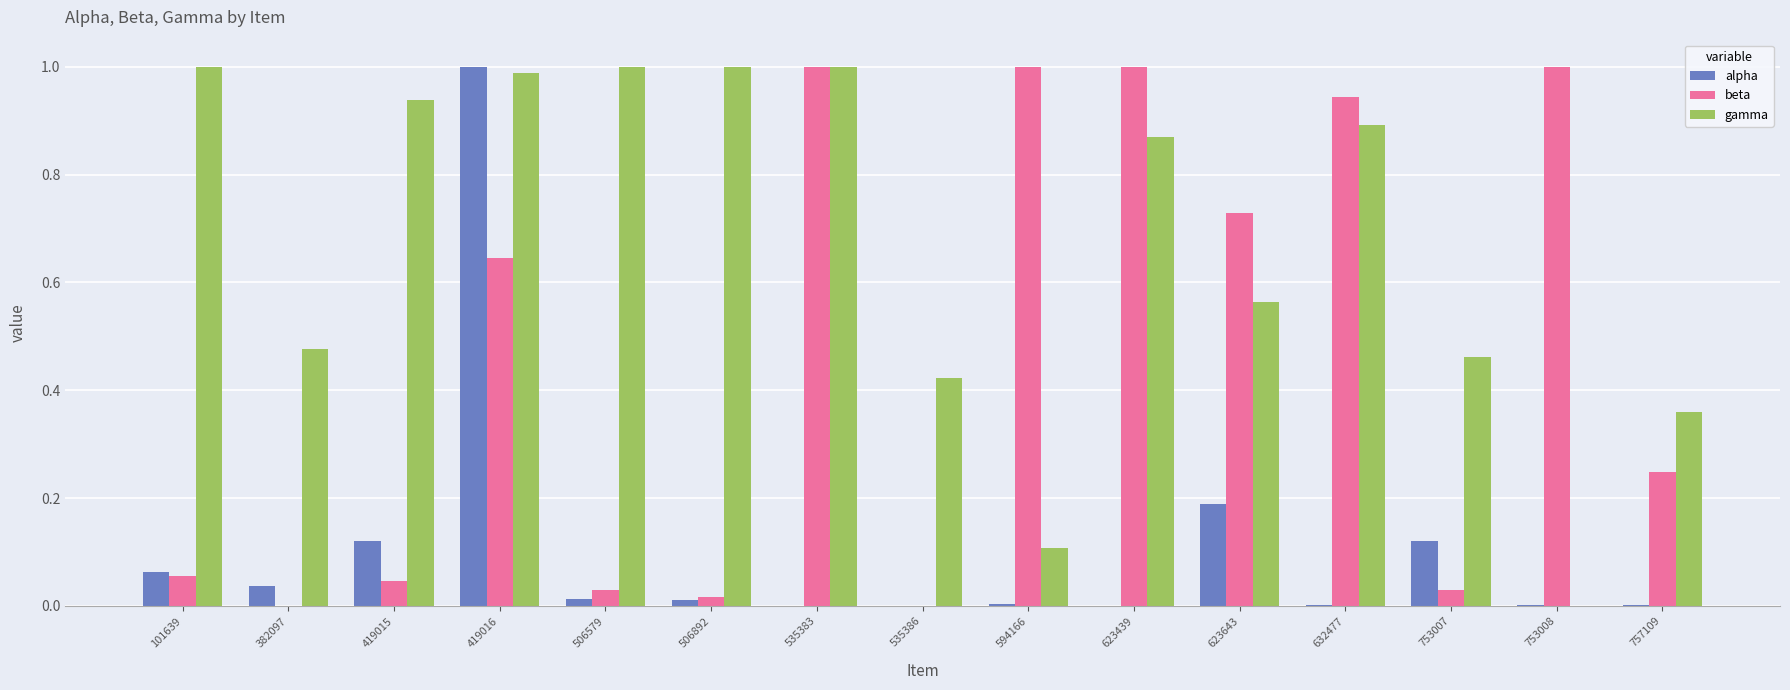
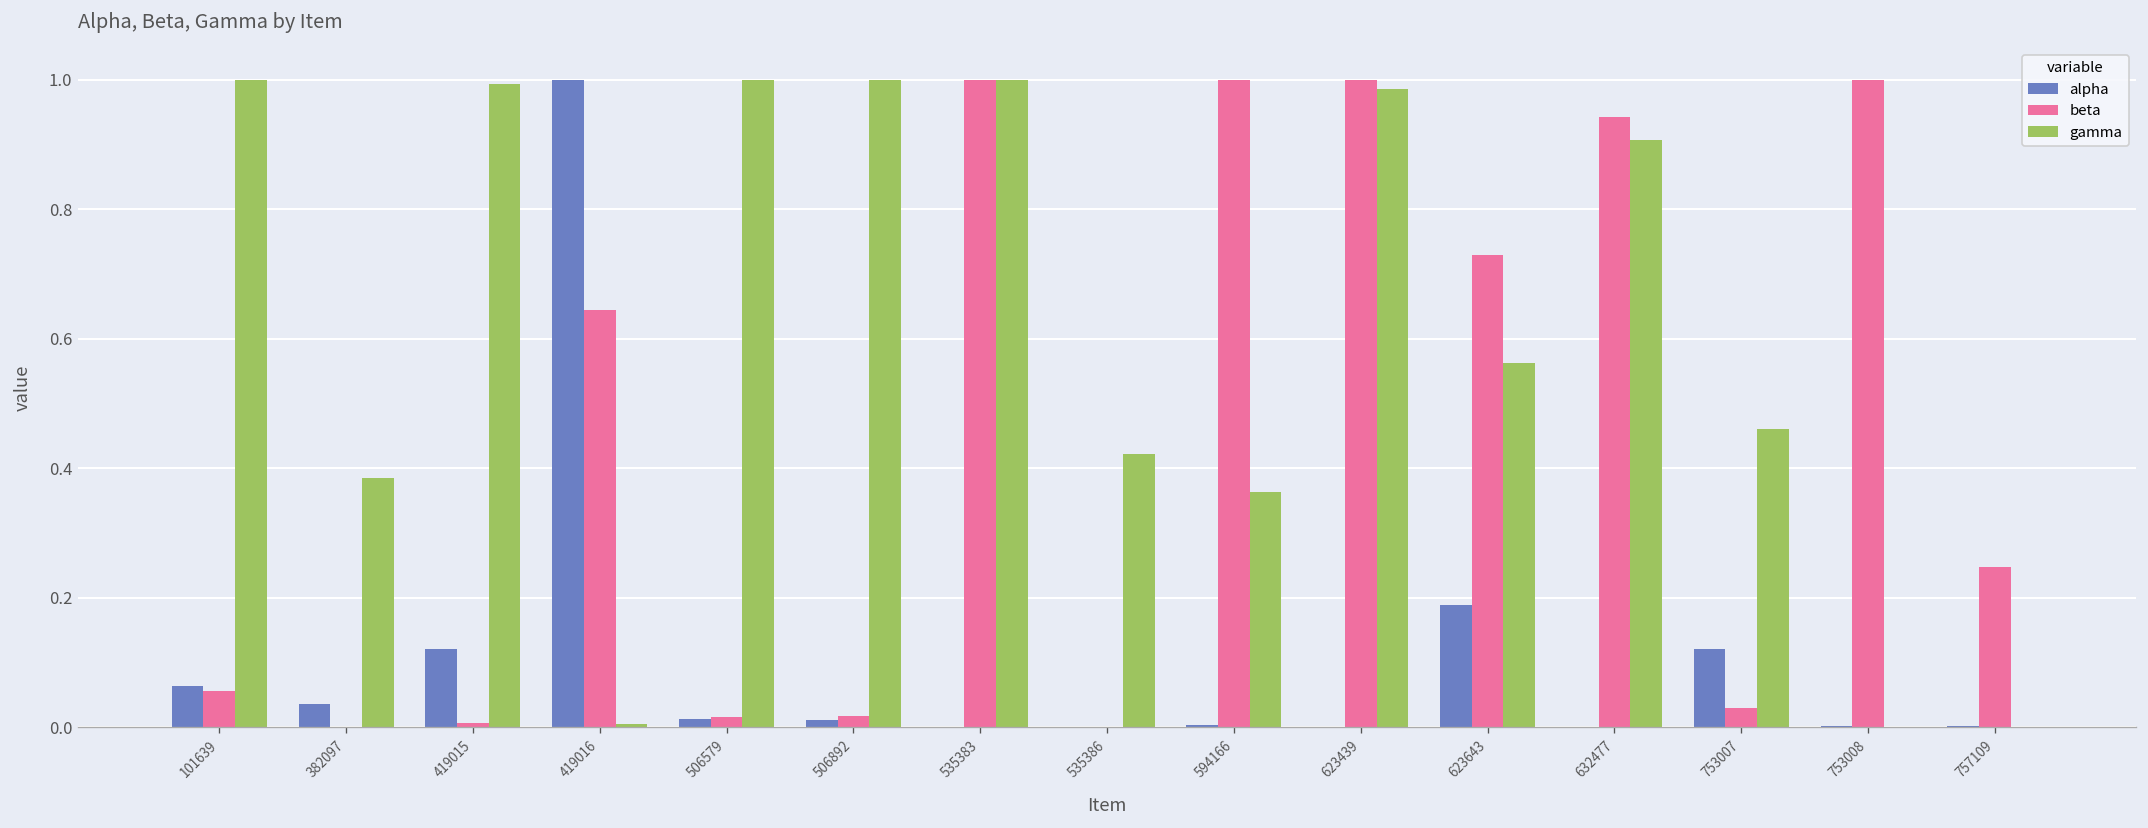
  {
    "alpha": {
      "101639": 0.06,
      "382097": 0.04,
      "419015": 0.12,
      "419016": 1.00,
      "506579": 0.01,
      "506892": 0.01,
      "535386": 0.00,
      "623643": 0.19,
      "753007": 0.12
    },
    "beta": {
      "101639": 0.06,
      "382097": 0.00,
-     "419015": 0.05,
+     "419015": 0.01,
      "419016": 0.64,
-     "506579": 0.03,
+     "506579": 0.02,
      "506892": 0.02,
      "535383": 1.00,
      "535386": 0.00,
      "594166": 1.00,
      "623439": 1.00,
      "623643": 0.73,
      "632477": 0.94,
      "753007": 0.03,
      "753008": 1.00,
      "757109": 0.25
    },
    "gamma": {
      "101639": 1.00,
-     "382097": 0.48,
-     "419015": 0.94,
-     "419016": 0.99,
+     "382097": 0.39,
+     "419015": 0.99,
+     "419016": 0.01,
      "506579": 1.00,
      "506892": 1.00,
      "535383": 1.00,
      "535386": 0.42,
-     "594166": 0.11,
-     "623439": 0.87,
+     "594166": 0.36,
+     "623439": 0.99,
      "623643": 0.56,
-     "632477": 0.89,
+     "632477": 0.91,
      "753007": 0.46,
      "753008": 0.00,
-     "757109": 0.36
+     "757109": 0.00
    }
  }
